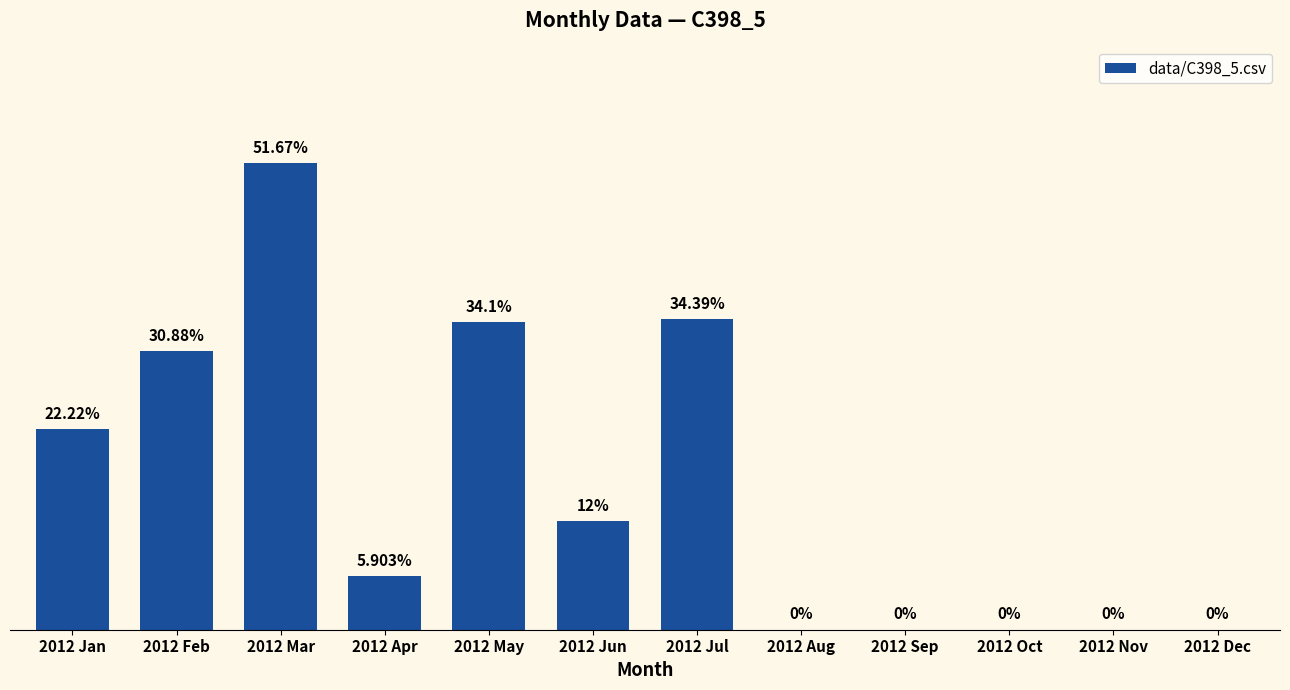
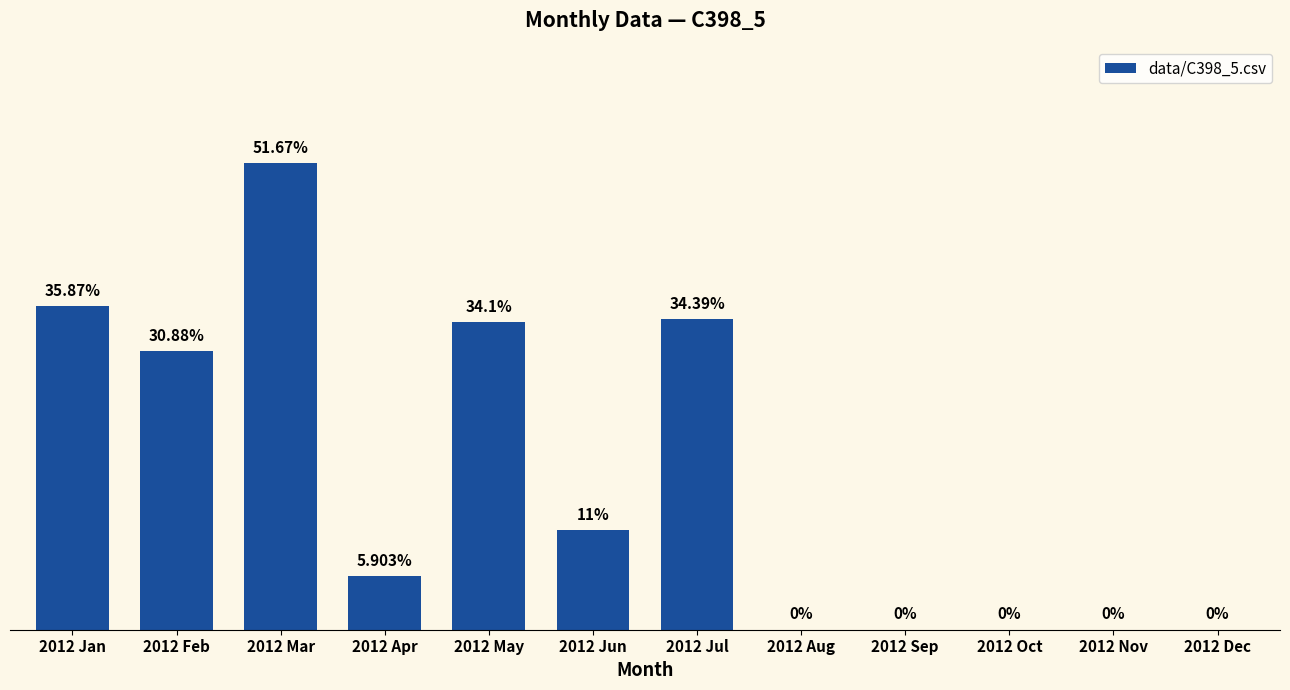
  {
-   "2012 Jan": "22.22%",
+   "2012 Jan": "35.87%",
    "2012 Feb": "30.88%",
    "2012 Mar": "51.67%",
    "2012 Apr": "5.903%",
    "2012 May": "34.1%",
-   "2012 Jun": "12%",
+   "2012 Jun": "11%",
    "2012 Jul": "34.39%",
    "2012 Aug": "0%",
    "2012 Sep": "0%",
    "2012 Oct": "0%",
    "2012 Nov": "0%",
    "2012 Dec": "0%"
  }
